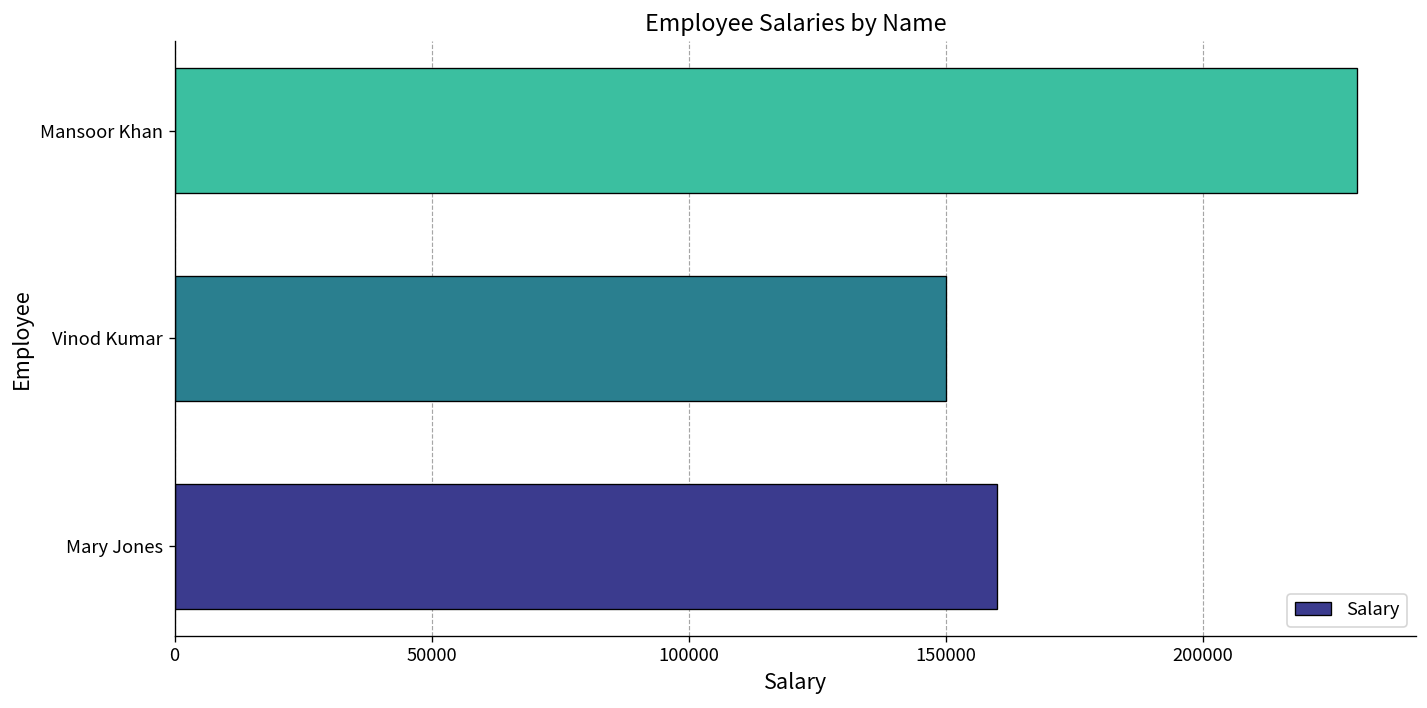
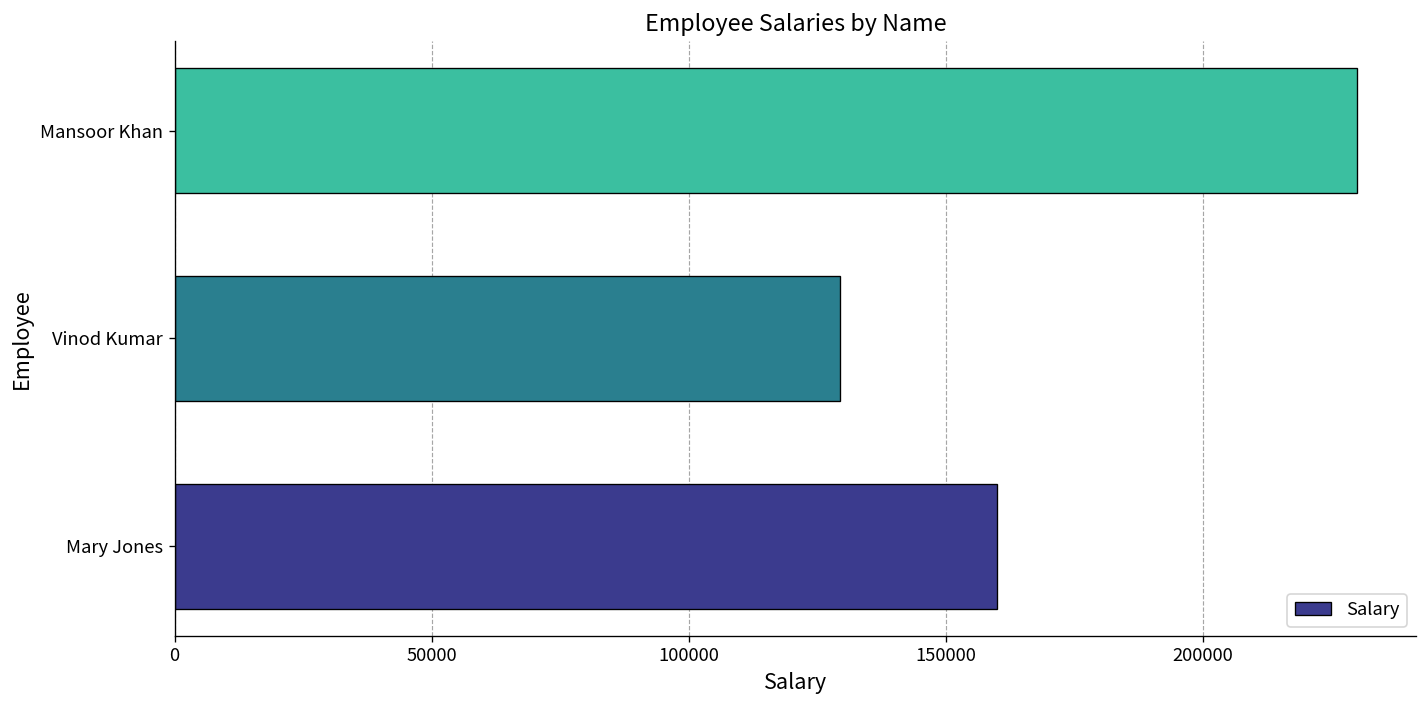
  {
    "Mansoor Khan": 230000,
-   "Vinod Kumar": 150000,
+   "Vinod Kumar": 129000,
    "Mary Jones": 160000
  }
